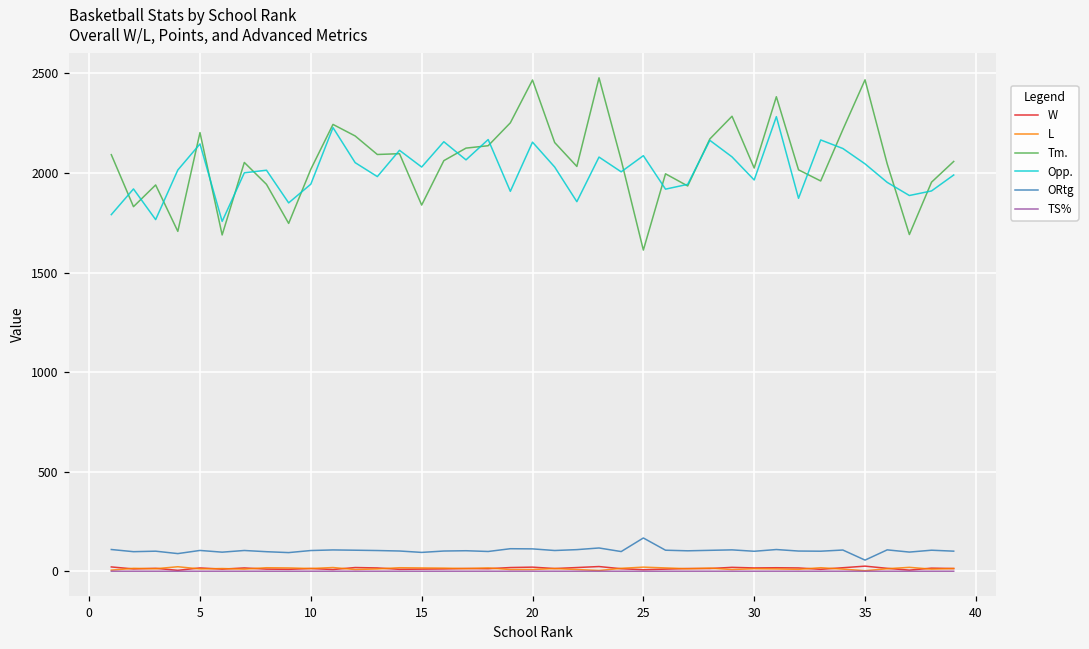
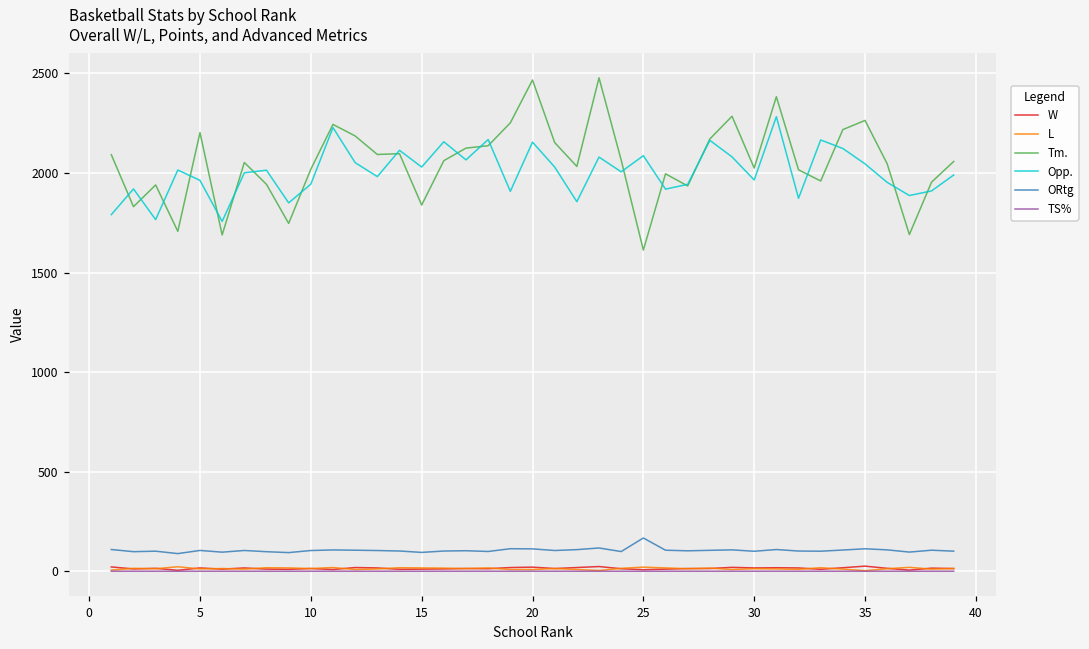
  {
    "W": {
      "35": 30
    },
    "Tm.": {
      "5": 2200,
      "10": 2020,
      "15": 1840,
      "20": 2470,
      "25": 1610,
      "30": 2030,
-     "35": 2470
+     "35": 2260
    },
    "Opp.": {
-     "5": 2150,
+     "5": 1960,
      "10": 1940,
      "15": 2030,
      "20": 2160,
      "25": 2090,
      "30": 1970,
      "35": 2050
    },
    "ORtg": {
      "5": 100,
      "10": 100,
      "15": 100,
      "20": 110,
      "25": 170,
      "30": 100,
-     "35": 60
+     "35": 110
    }
  }
